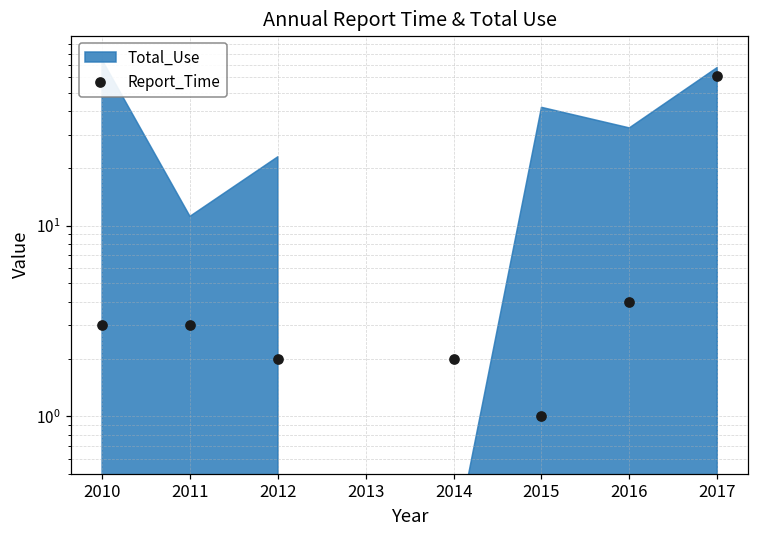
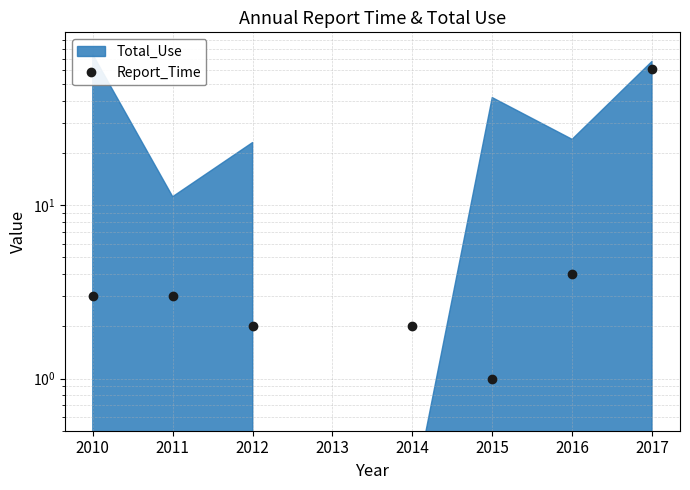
  {
    "Report_Time": {
      "2010": 3,
      "2011": 3,
      "2012": 2,
      "2014": 2,
      "2015": 1,
      "2016": 4,
      "2017": 61
    },
    "Total_Use": {
      "2011": 11,
      "2012": 23,
      "2015": 42,
-     "2016": 33,
+     "2016": 24,
      "2017": 68
    }
  }
